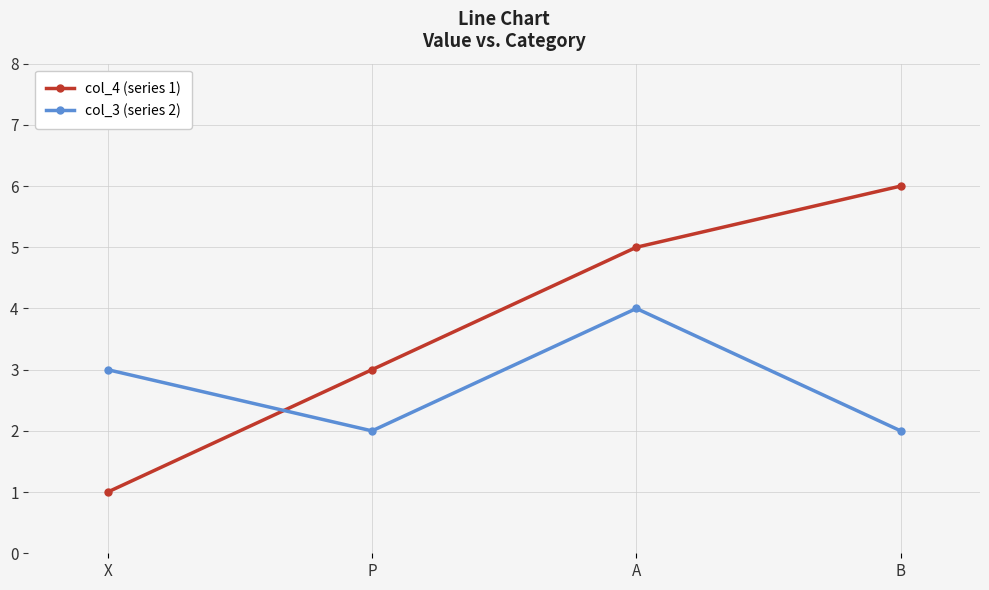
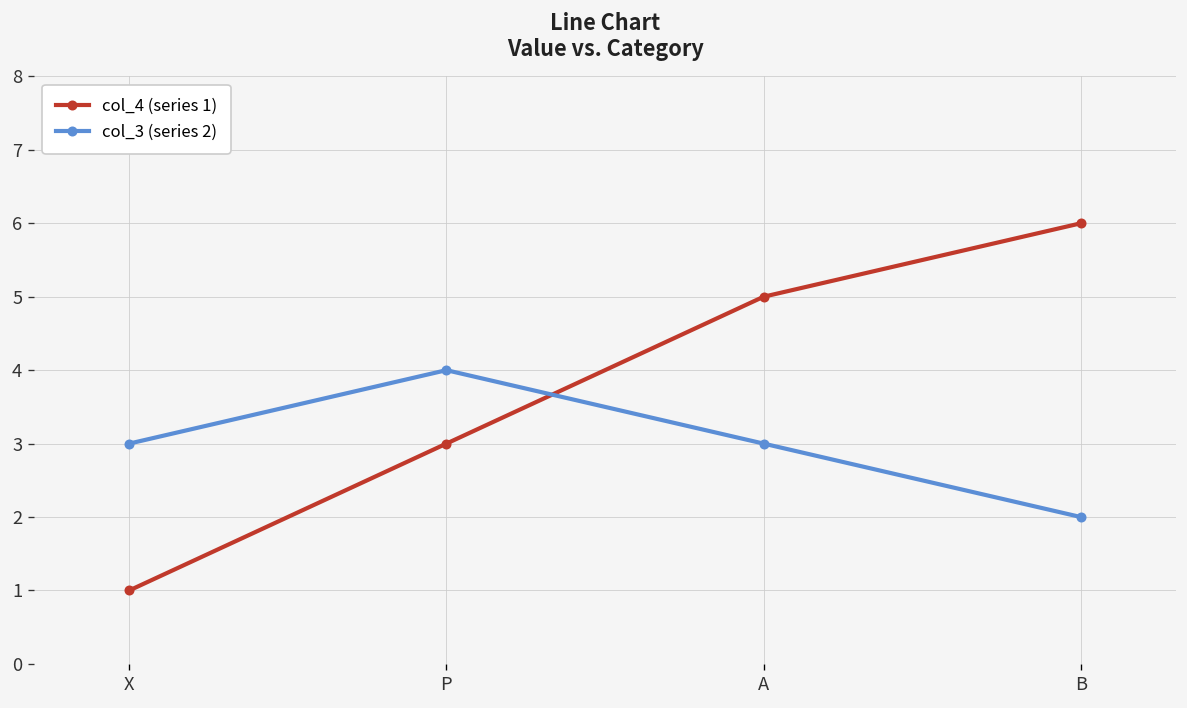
  {
    "col_4 (series 1)": {
      "X": 1,
      "P": 3,
      "A": 5,
      "B": 6
    },
    "col_3 (series 2)": {
      "X": 3,
-     "P": 2,
-     "A": 4,
+     "P": 4,
+     "A": 3,
      "B": 2
    }
  }
